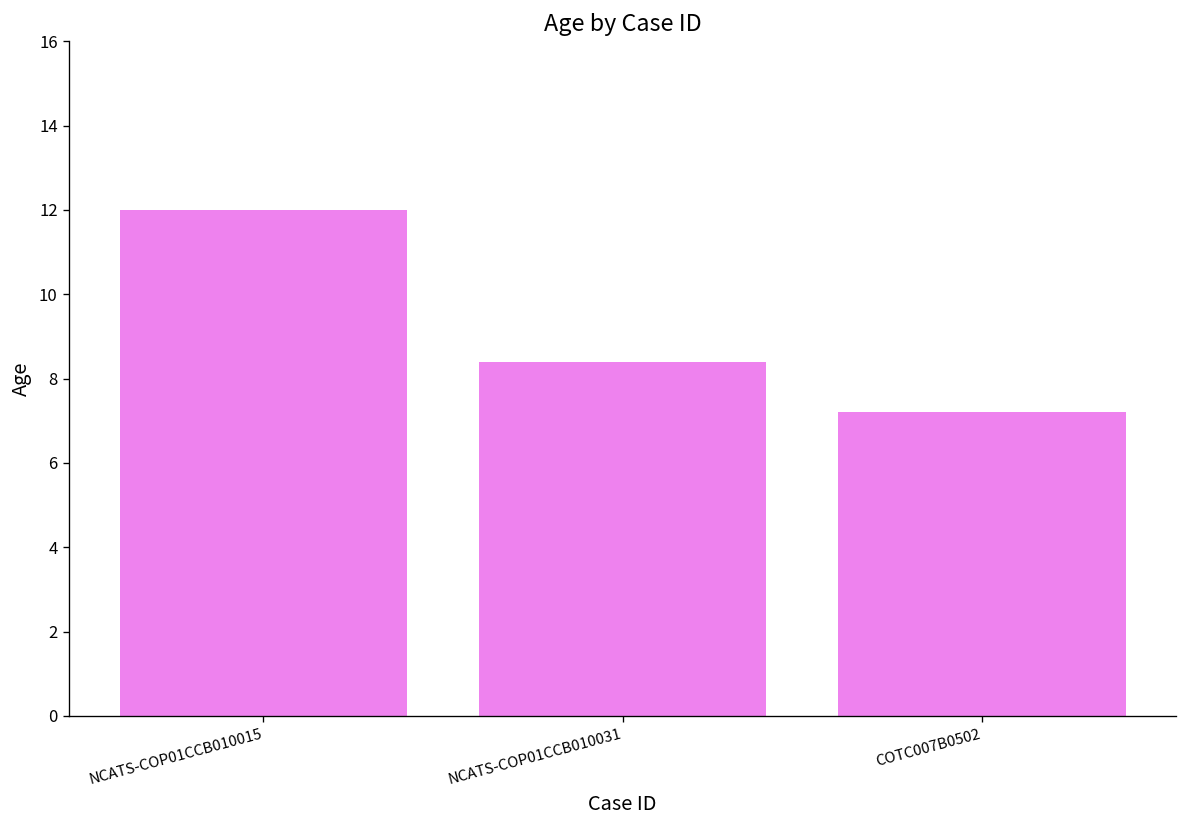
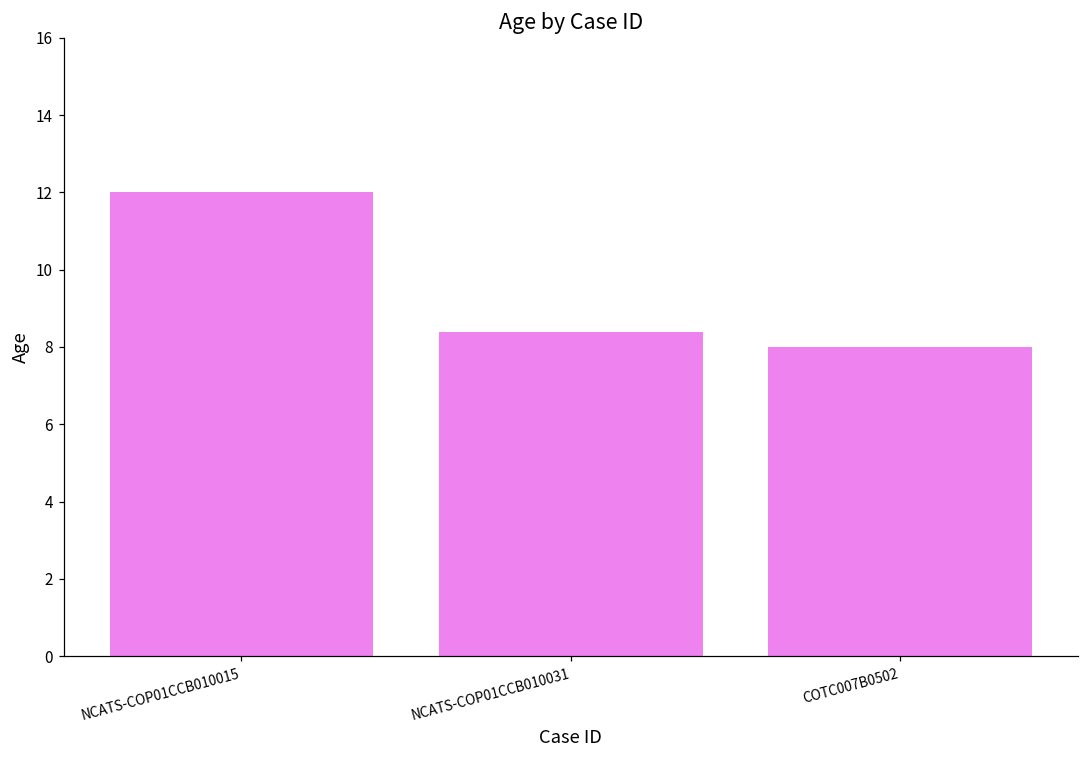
  {
    "NCATS-COP01CCB010015": 12.0,
    "NCATS-COP01CCB010031": 8.4,
-   "COTC007B0502": 7.2
+   "COTC007B0502": 8.0
  }
